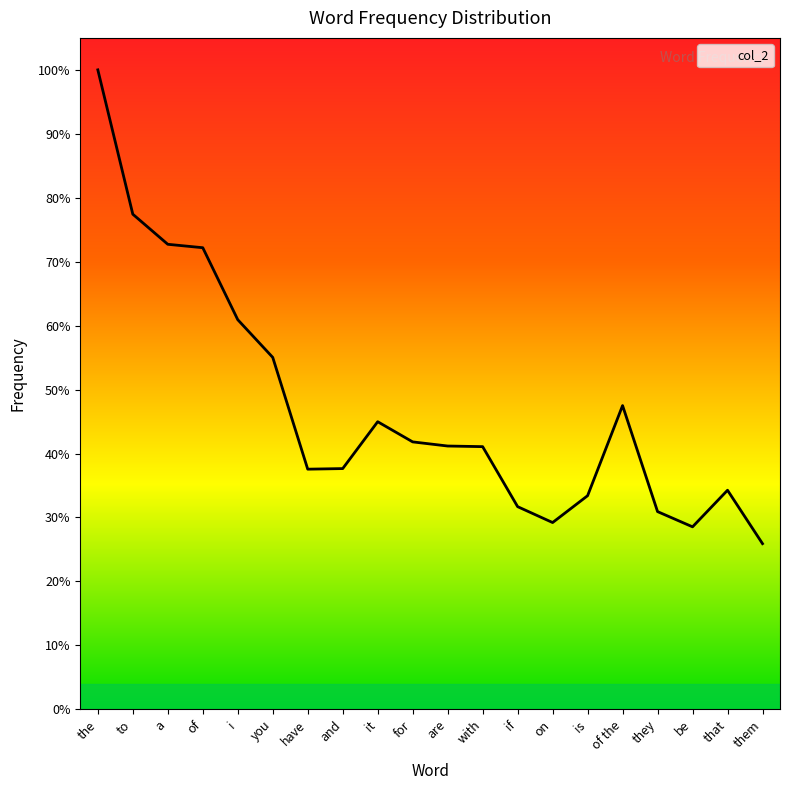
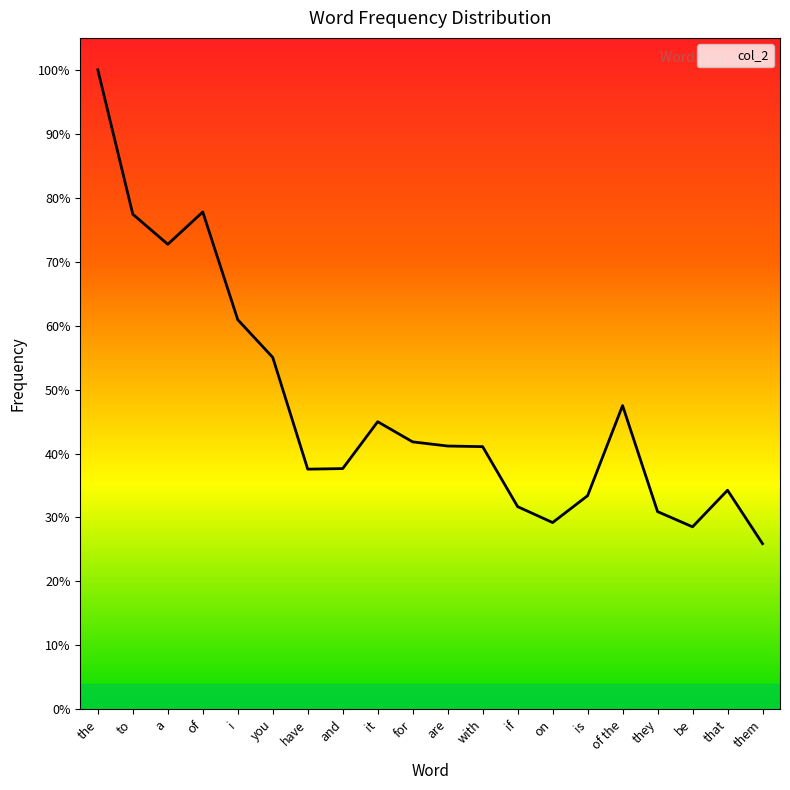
  {
    "the": "100%",
    "to": "77%",
    "a": "73%",
-   "of": "72%",
+   "of": "78%",
    "i": "61%",
    "you": "55%",
    "have": "38%",
    "and": "38%",
    "it": "45%",
    "for": "42%",
    "are": "41%",
    "with": "41%",
    "if": "32%",
    "on": "29%",
    "is": "33%",
    "of the": "47%",
    "they": "31%",
    "be": "29%",
    "that": "34%",
    "them": "26%"
  }
